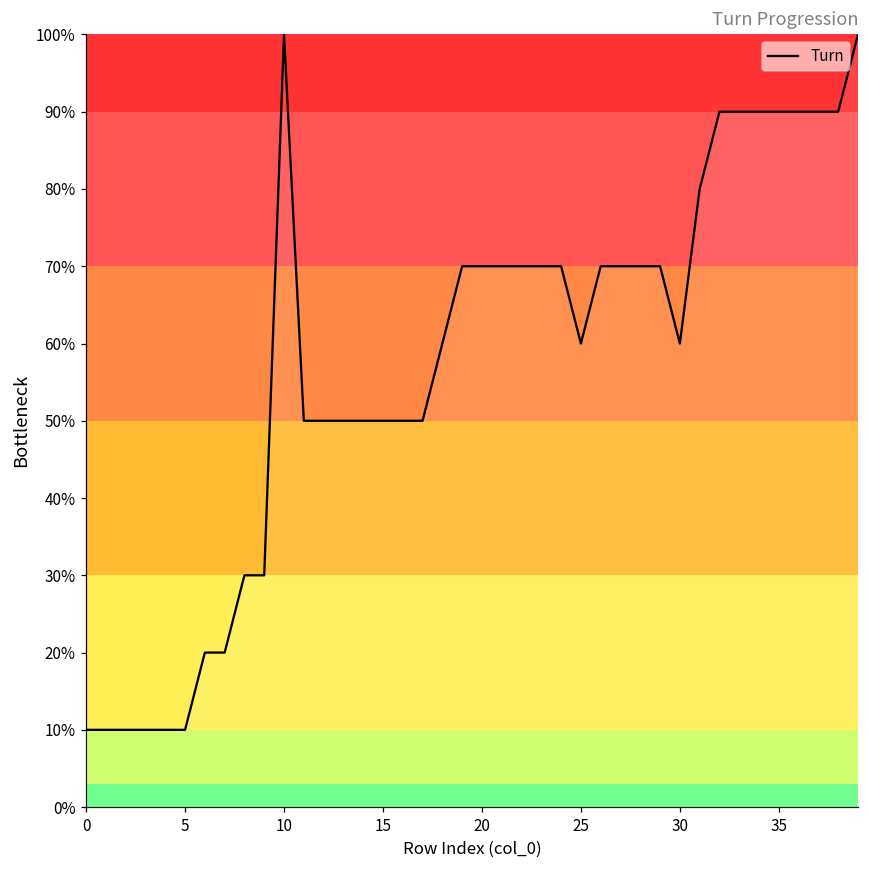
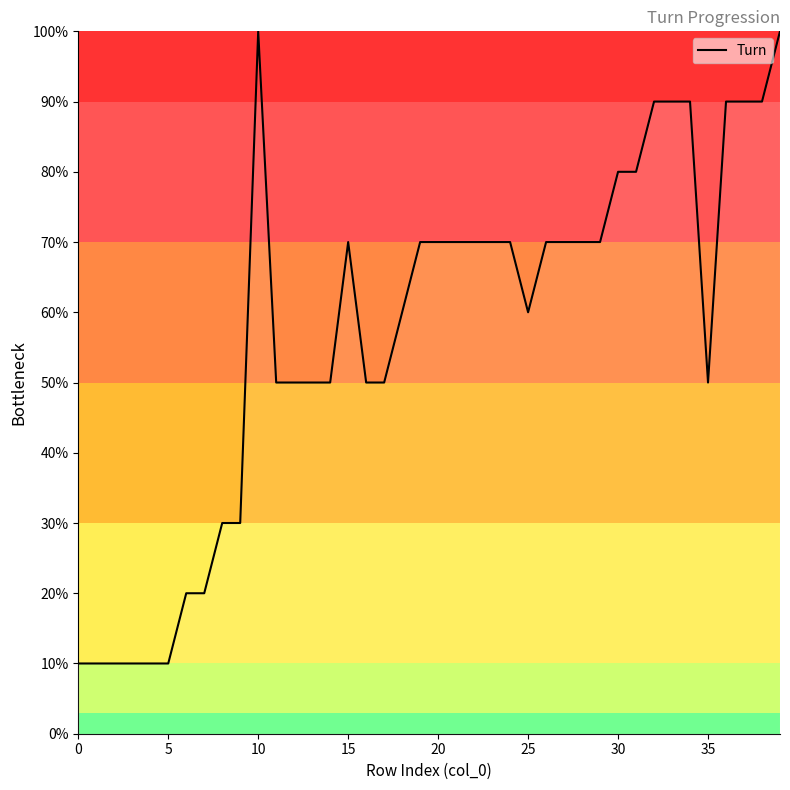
  {
    "0": "10%",
    "5": "10%",
    "10": "100%",
-   "15": "50%",
+   "15": "70%",
    "20": "70%",
    "25": "60%",
-   "30": "60%",
-   "35": "90%"
+   "30": "80%",
+   "35": "50%"
  }
